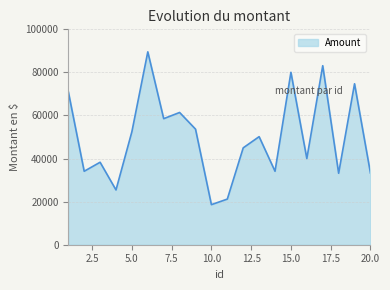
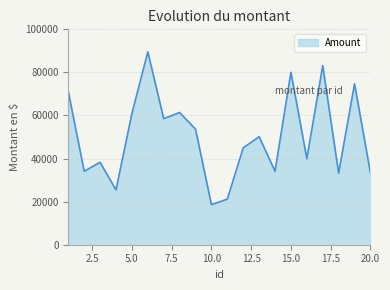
  {
-   "5.0": 52000,
+   "5.0": 61000,
    "10.0": 19000,
    "15.0": 80000,
    "20.0": 33000
  }
